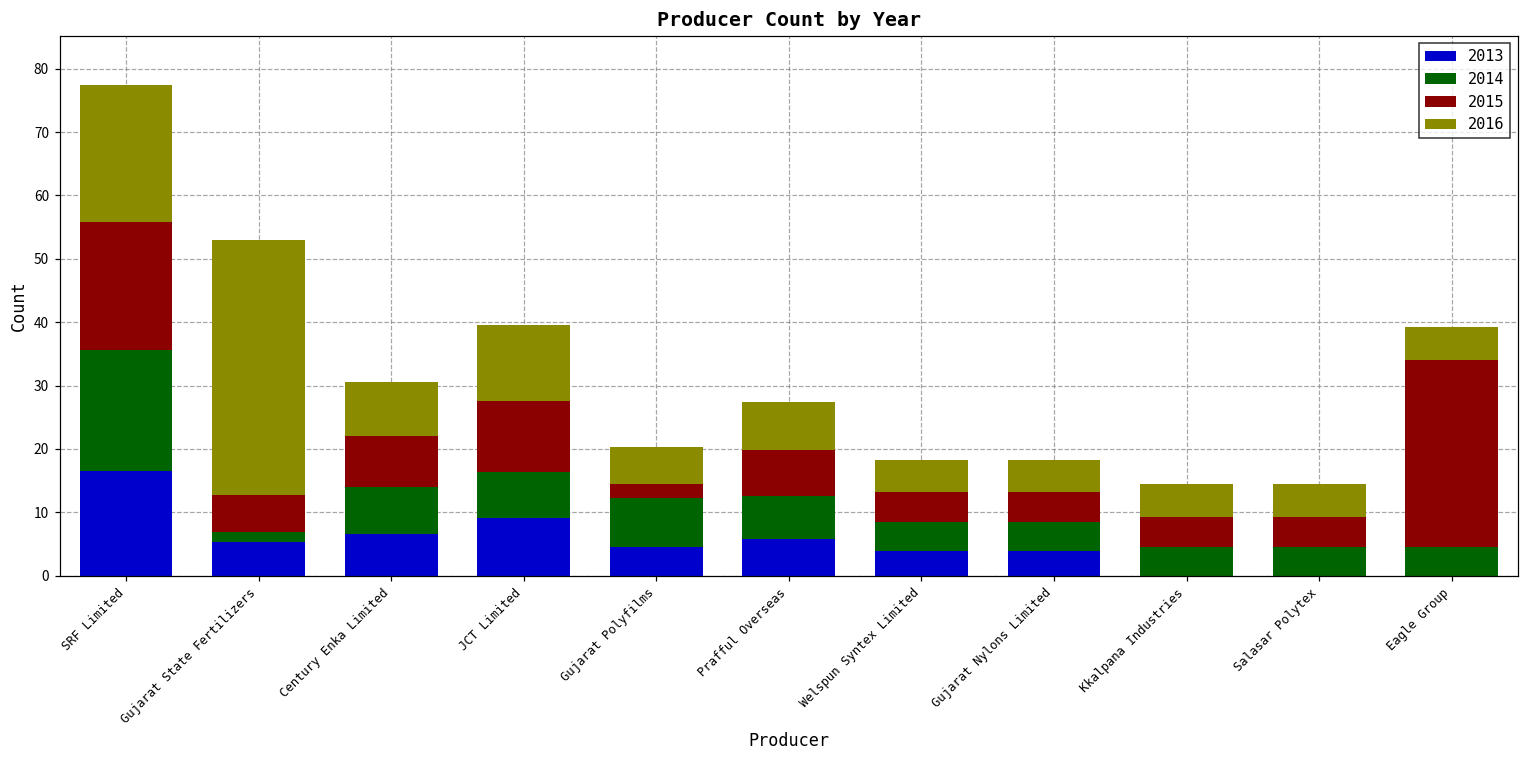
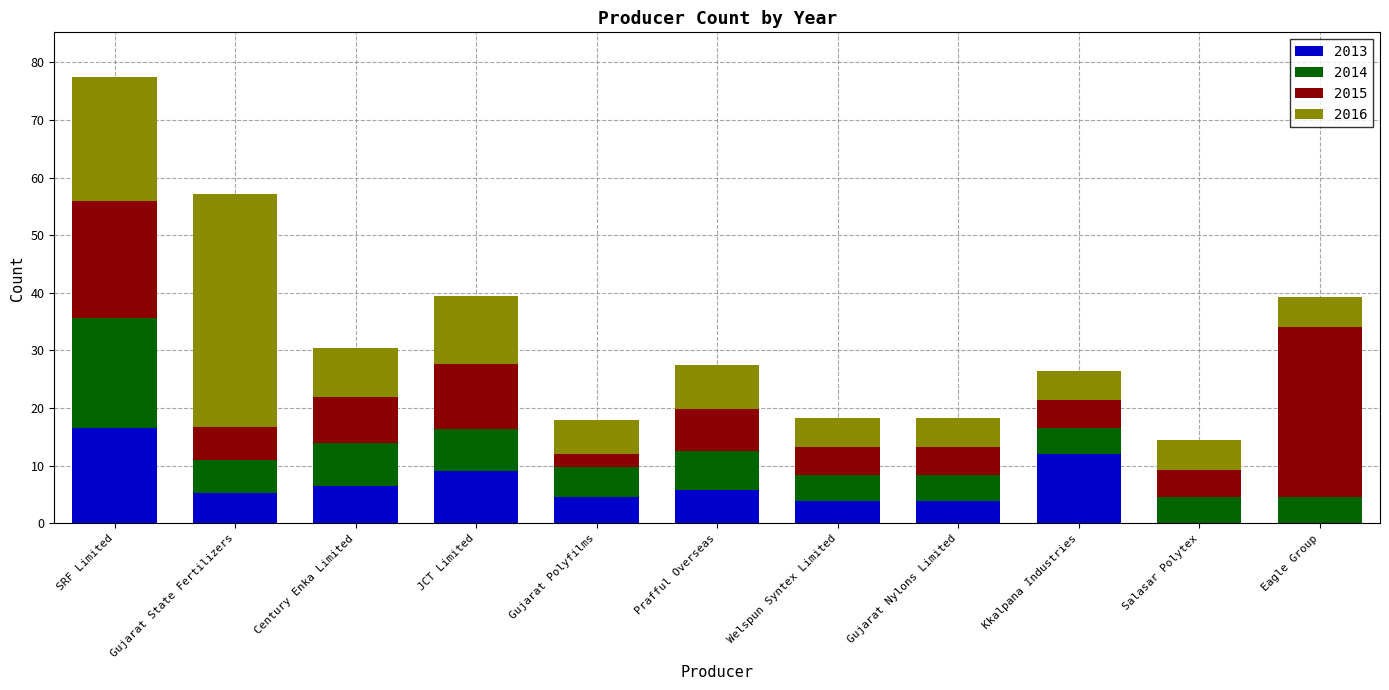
  {
    "2013": {
      "SRF Limited": 17,
      "Gujarat State Fertilizers": 5,
      "Century Enka Limited": 7,
      "JCT Limited": 9,
      "Gujarat Polyfilms": 5,
      "Prafful Overseas": 6,
      "Welspun Syntex Limited": 4,
      "Gujarat Nylons Limited": 4,
-     "Kkalpana Industries": 0,
+     "Kkalpana Industries": 12,
      "Salasar Polytex": 0,
      "Eagle Group": 0
    },
    "2014": {
      "SRF Limited": 19,
-     "Gujarat State Fertilizers": 2,
+     "Gujarat State Fertilizers": 6,
      "Century Enka Limited": 8,
      "JCT Limited": 7,
-     "Gujarat Polyfilms": 8,
+     "Gujarat Polyfilms": 5,
      "Prafful Overseas": 7,
      "Welspun Syntex Limited": 5,
      "Gujarat Nylons Limited": 5,
      "Kkalpana Industries": 5,
      "Salasar Polytex": 5,
      "Eagle Group": 5
    },
    "2015": {
      "SRF Limited": 20,
      "Gujarat State Fertilizers": 6,
      "Century Enka Limited": 8,
      "JCT Limited": 11,
      "Gujarat Polyfilms": 2,
      "Prafful Overseas": 7,
      "Welspun Syntex Limited": 5,
      "Gujarat Nylons Limited": 5,
      "Kkalpana Industries": 5,
      "Salasar Polytex": 5,
      "Eagle Group": 30
    },
    "2016": {
      "SRF Limited": 22,
      "Gujarat State Fertilizers": 40,
      "Century Enka Limited": 8,
      "JCT Limited": 12,
      "Gujarat Polyfilms": 6,
      "Prafful Overseas": 8,
      "Welspun Syntex Limited": 5,
      "Gujarat Nylons Limited": 5,
      "Kkalpana Industries": 5,
      "Salasar Polytex": 5,
      "Eagle Group": 5
    }
  }
